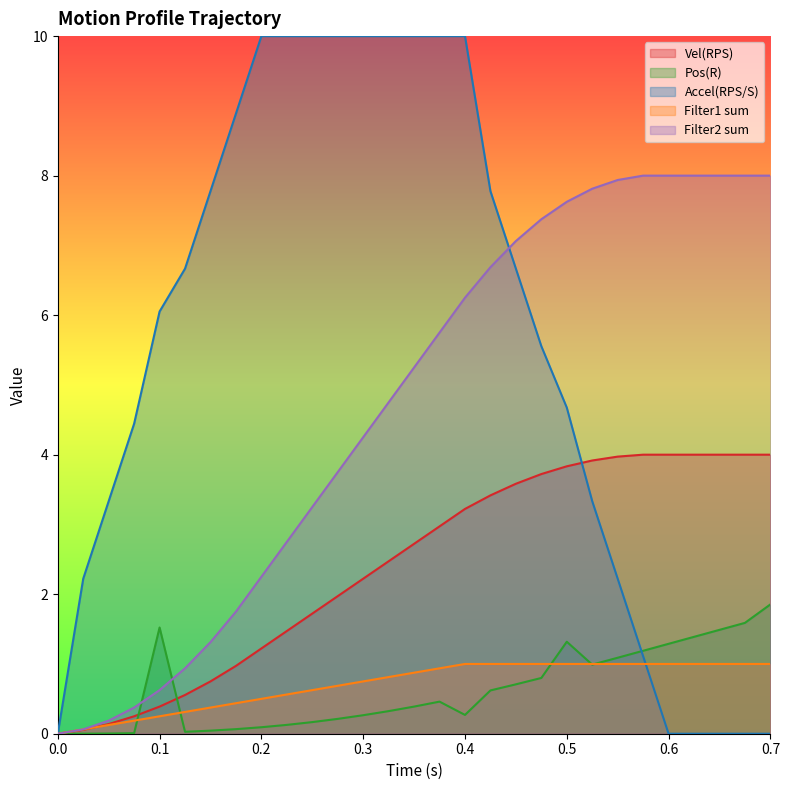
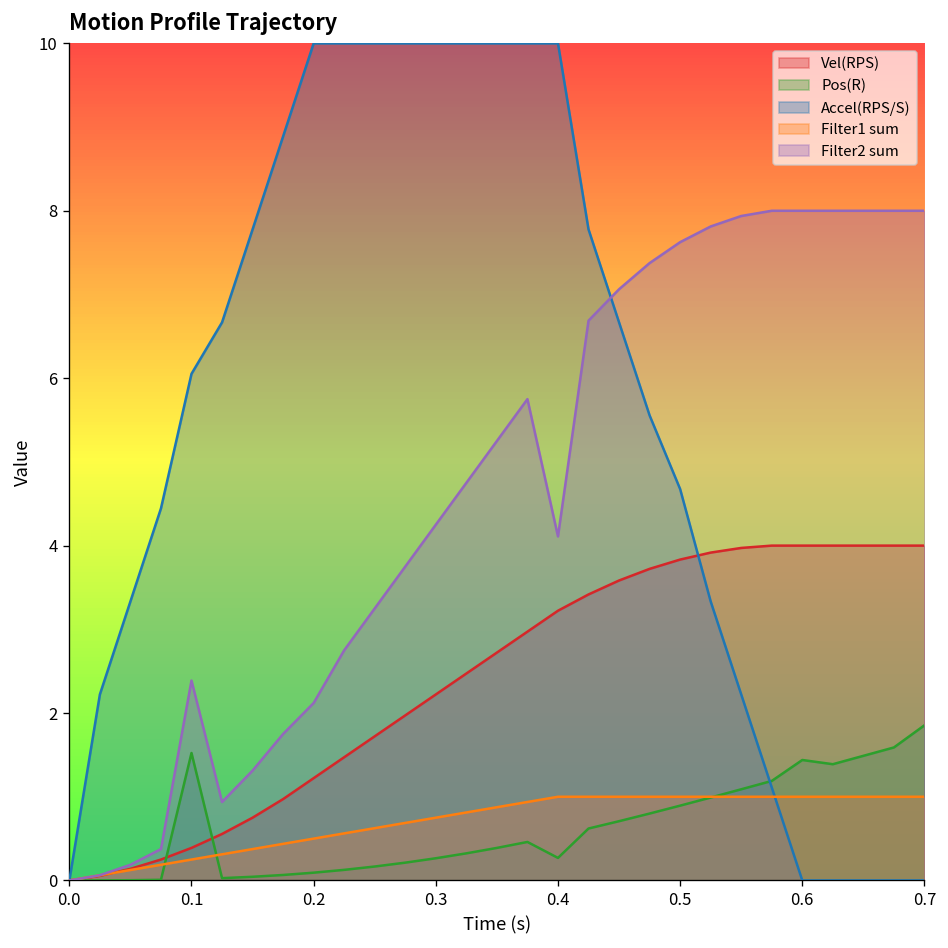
  {
    "Pos(R)": {
      "0.1": 1.5,
      "0.2": 0.1,
      "0.3": 0.3,
      "0.4": 0.3,
-     "0.5": 1.3,
-     "0.6": 1.3,
+     "0.5": 0.9,
+     "0.6": 1.4,
      "0.7": 1.9
    },
    "Accel(RPS/S)": {
      "0.1": 6.1,
      "0.2": 10.0,
      "0.3": 10.0,
      "0.4": 10.0,
      "0.5": 4.7,
      "0.6": 0.0,
      "0.7": 0.0
    },
    "Filter2 sum": {
-     "0.1": 0.6,
-     "0.2": 2.3,
+     "0.1": 2.4,
+     "0.2": 2.1,
      "0.3": 4.3,
-     "0.4": 6.3,
+     "0.4": 4.1,
      "0.5": 7.6,
      "0.6": 8.0,
      "0.7": 8.0
    }
  }
